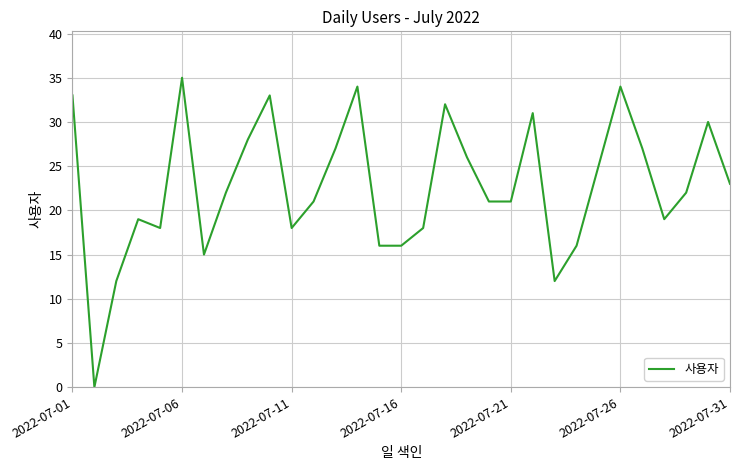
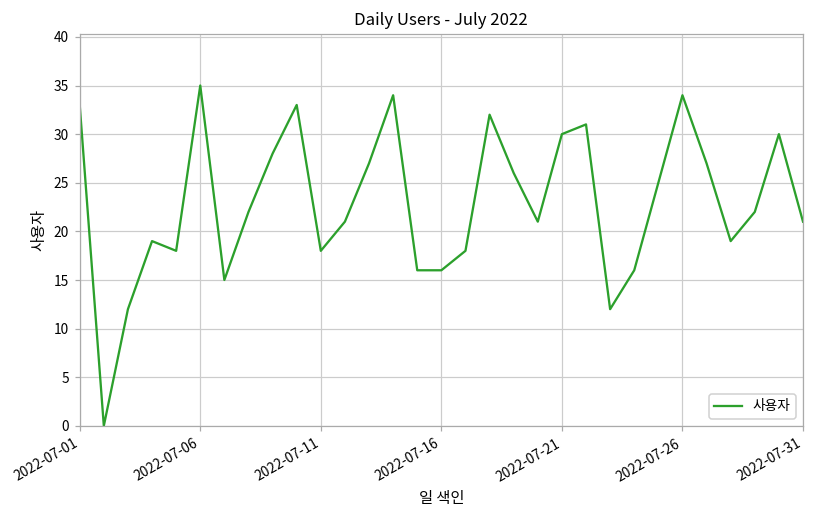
  {
    "2022-07-01": 33,
    "2022-07-06": 35,
    "2022-07-11": 18,
    "2022-07-16": 16,
-   "2022-07-21": 21,
+   "2022-07-21": 30,
    "2022-07-26": 34,
-   "2022-07-31": 23
+   "2022-07-31": 21
  }
